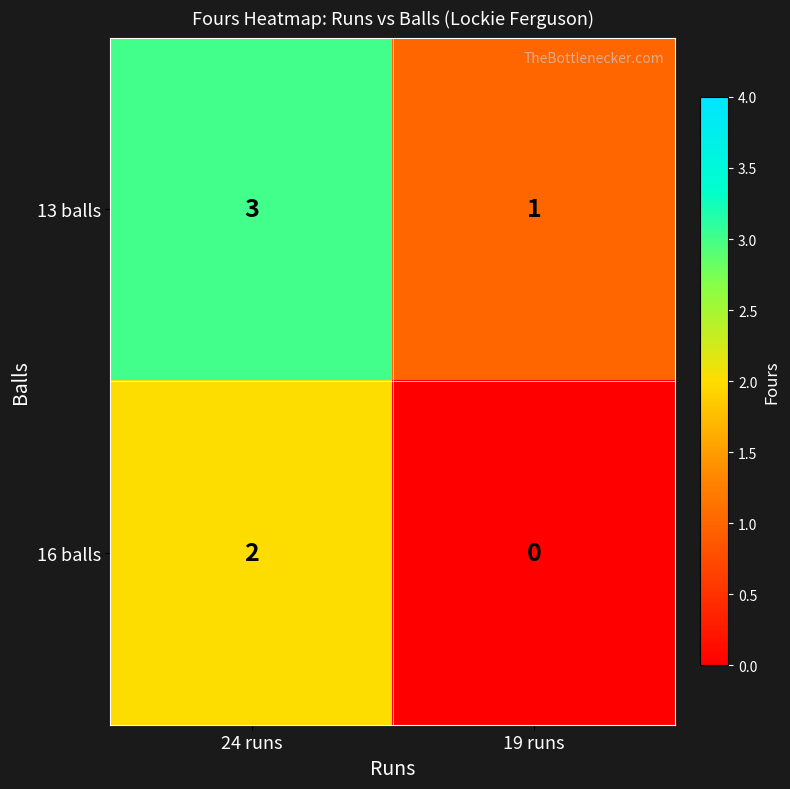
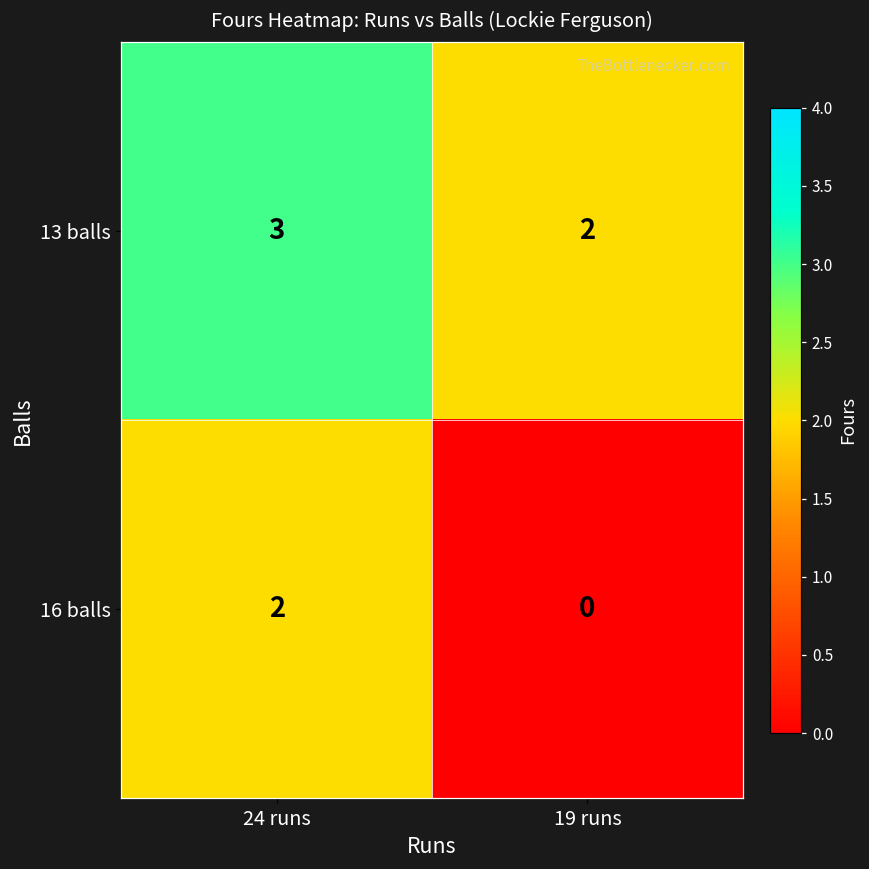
  {
    "13 balls": {
      "24 runs": 3,
-     "19 runs": 1
+     "19 runs": 2
    },
    "16 balls": {
      "24 runs": 2,
      "19 runs": 0
    }
  }
